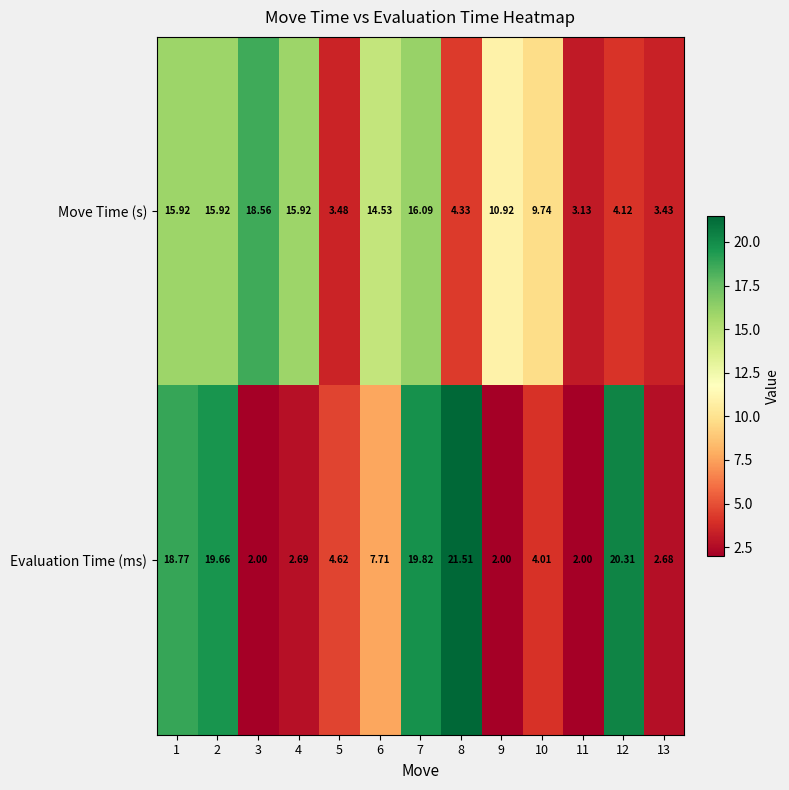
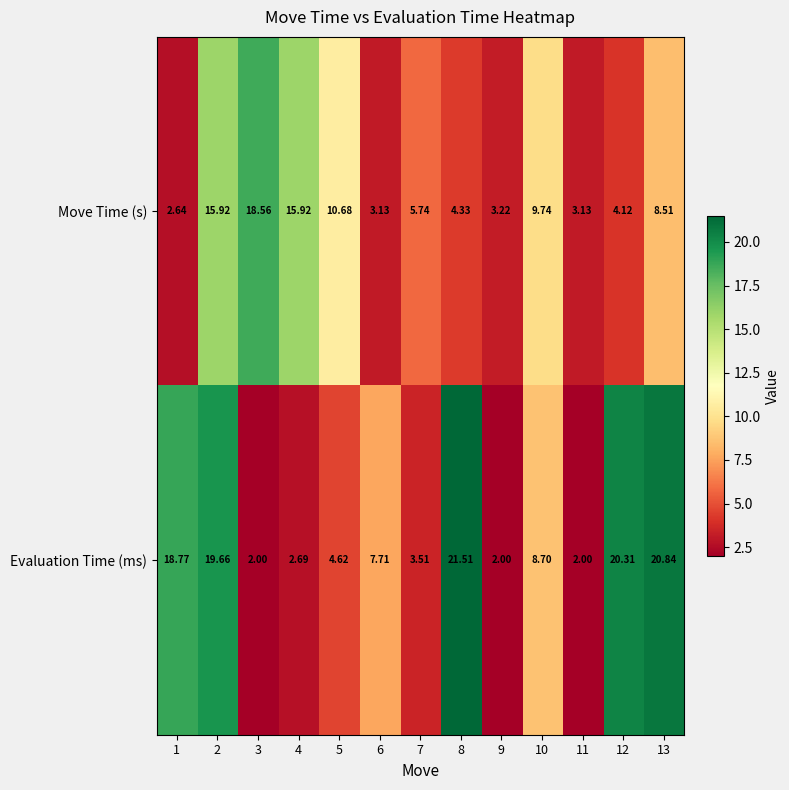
  {
    "Move Time (s)": {
-     "1": 15.92,
+     "1": 2.64,
      "2": 15.92,
      "3": 18.56,
      "4": 15.92,
-     "5": 3.48,
-     "6": 14.53,
-     "7": 16.09,
+     "5": 10.68,
+     "6": 3.13,
+     "7": 5.74,
      "8": 4.33,
-     "9": 10.92,
+     "9": 3.22,
      "10": 9.74,
      "11": 3.13,
      "12": 4.12,
-     "13": 3.43
+     "13": 8.51
    },
    "Evaluation Time (ms)": {
      "1": 18.77,
      "2": 19.66,
      "3": 2.00,
      "4": 2.69,
      "5": 4.62,
      "6": 7.71,
-     "7": 19.82,
+     "7": 3.51,
      "8": 21.51,
      "9": 2.00,
-     "10": 4.01,
+     "10": 8.70,
      "11": 2.00,
      "12": 20.31,
-     "13": 2.68
+     "13": 20.84
    }
  }
